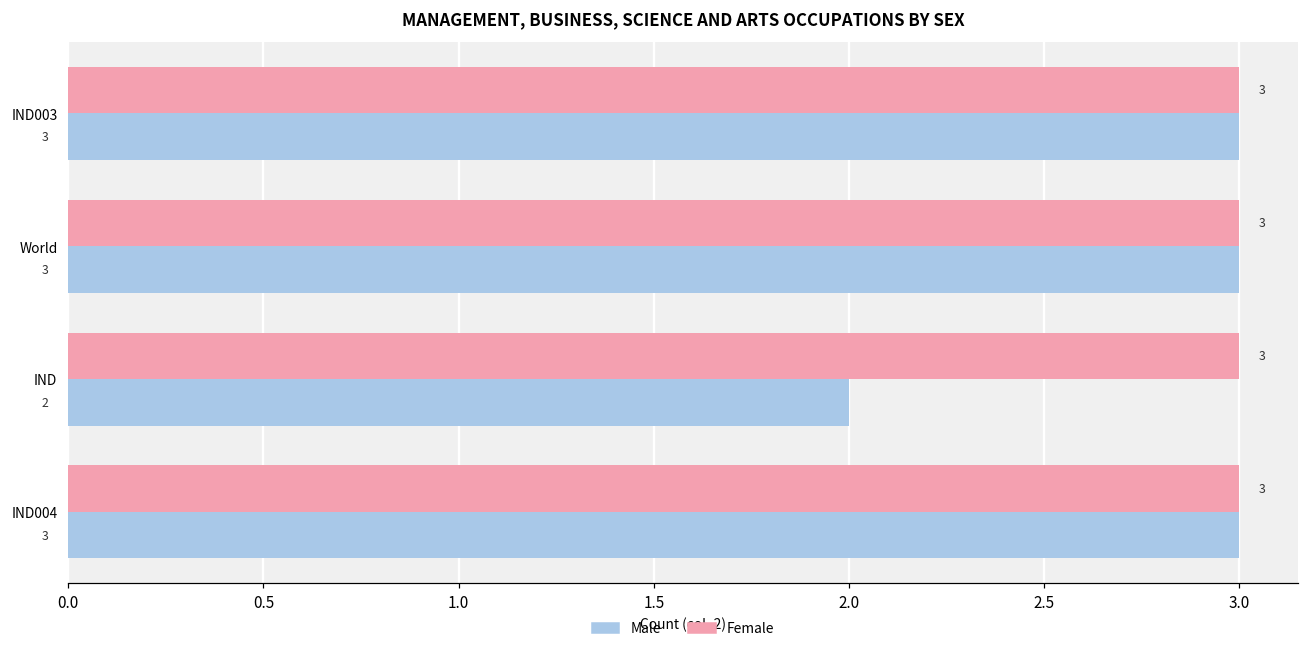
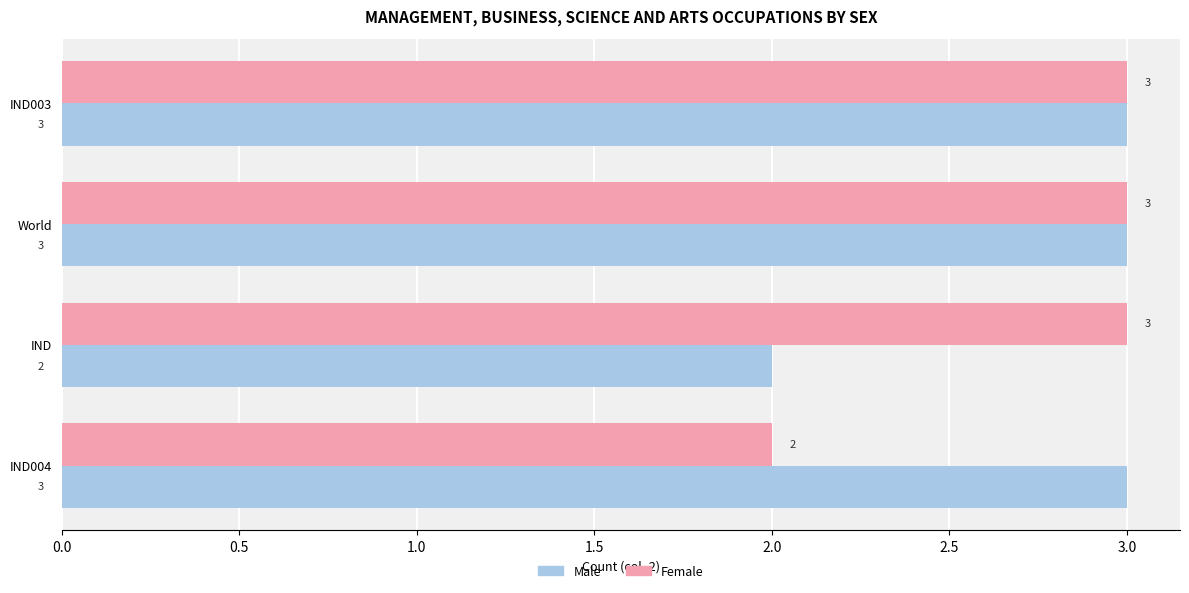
  {
    "Male": {
      "IND003": 3.00,
      "World": 3.00,
      "IND": 2.00,
      "IND004": 3.00
    },
    "Female": {
      "IND003": 3,
      "World": 3,
      "IND": 3,
-     "IND004": 3
+     "IND004": 2
    }
  }
